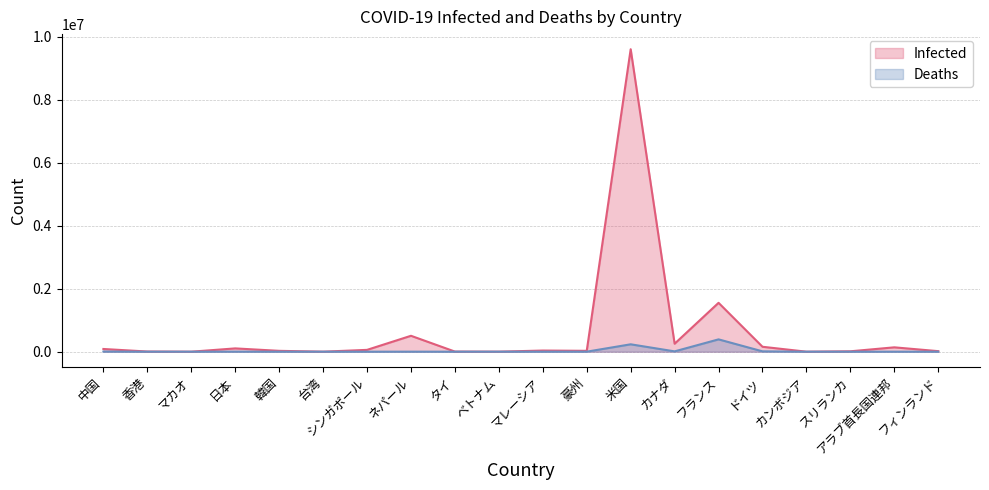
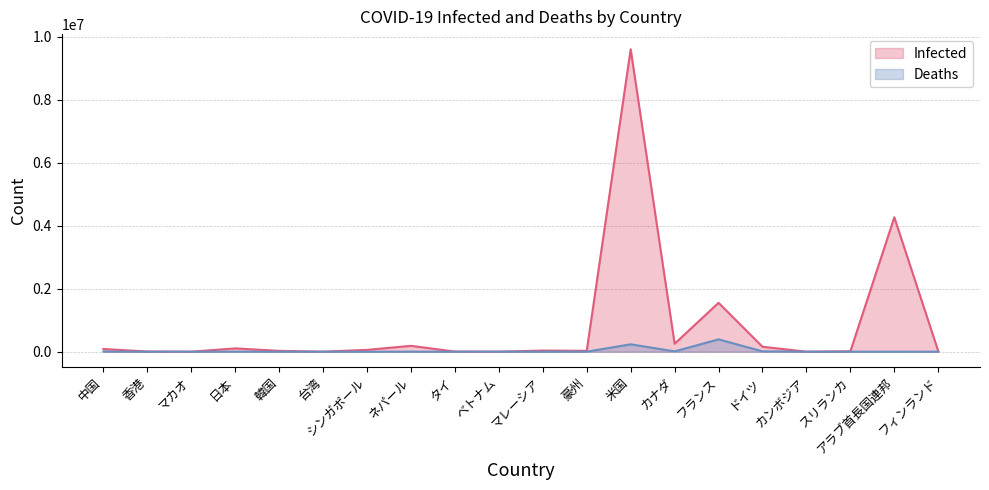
  {
    "Infected": {
      "中国": 100000,
      "日本": 100000,
-     "ネパール": 500000,
+     "ネパール": 200000,
      "米国": 9600000,
      "カナダ": 300000,
      "フランス": 1600000,
      "ドイツ": 200000,
-     "アラブ首長国連邦": 100000
+     "アラブ首長国連邦": 4300000
    },
    "Deaths": {
      "中国": 0,
      "日本": 0,
      "ネパール": 0,
      "米国": 200000,
      "カナダ": 0,
      "フランス": 400000,
      "ドイツ": 0,
      "アラブ首長国連邦": 0
    }
  }
